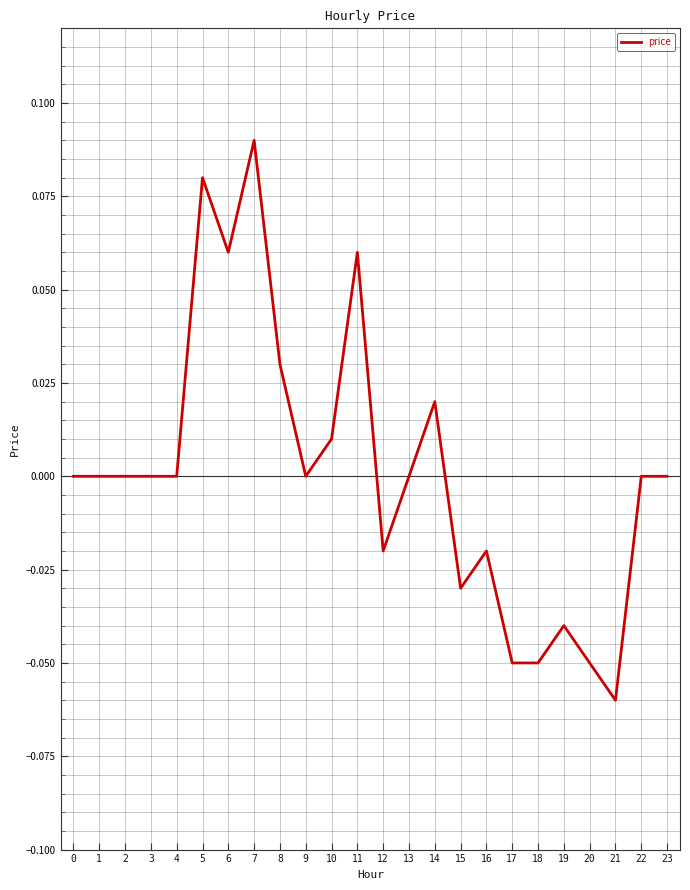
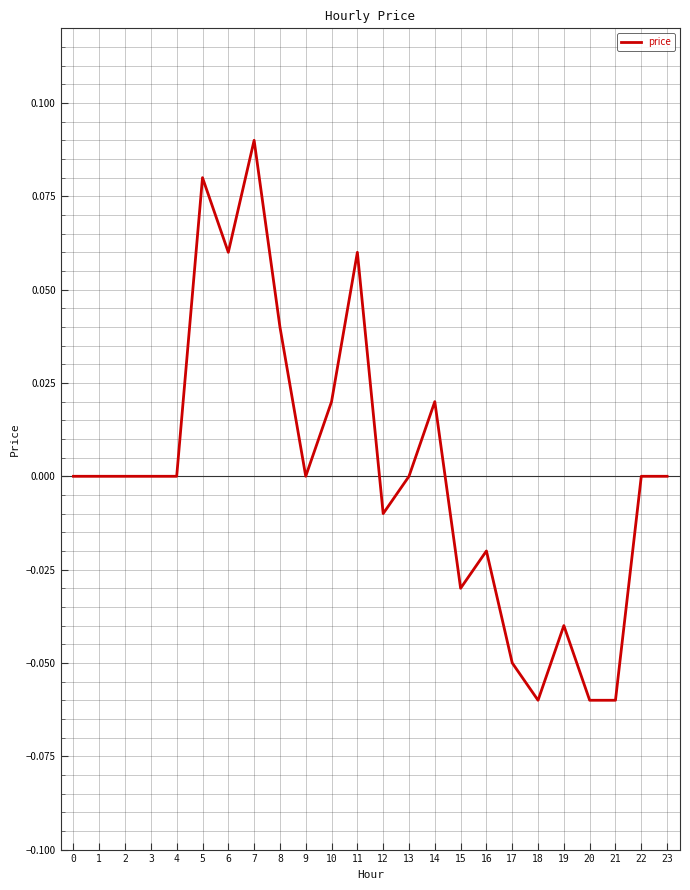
  {
    "0": 0.00,
    "1": 0.00,
    "2": 0.00,
    "3": 0.00,
    "4": 0.00,
    "5": 0.08,
    "6": 0.06,
    "7": 0.09,
-   "8": 0.03,
+   "8": 0.04,
    "9": 0.00,
-   "10": 0.01,
+   "10": 0.02,
    "11": 0.06,
-   "12": -0.02,
+   "12": -0.01,
    "13": 0.00,
    "14": 0.02,
    "15": -0.03,
    "16": -0.02,
    "17": -0.05,
-   "18": -0.05,
+   "18": -0.06,
    "19": -0.04,
-   "20": -0.05,
+   "20": -0.06,
    "21": -0.06,
    "22": 0.00,
    "23": 0.00
  }
